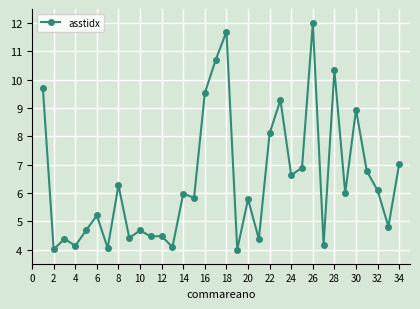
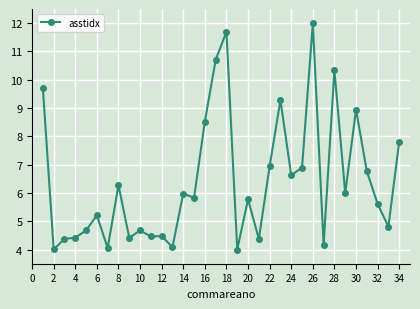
  {
    "2": 4.0,
-   "4": 4.1,
+   "4": 4.4,
    "6": 5.2,
    "8": 6.3,
    "10": 4.7,
    "12": 4.5,
    "14": 6.0,
-   "16": 9.5,
+   "16": 8.5,
    "18": 11.7,
    "20": 5.8,
-   "22": 8.1,
+   "22": 6.9,
    "24": 6.6,
    "26": 12.0,
    "28": 10.3,
    "30": 8.9,
-   "32": 6.1,
-   "34": 7.0
+   "32": 5.6,
+   "34": 7.8
  }
